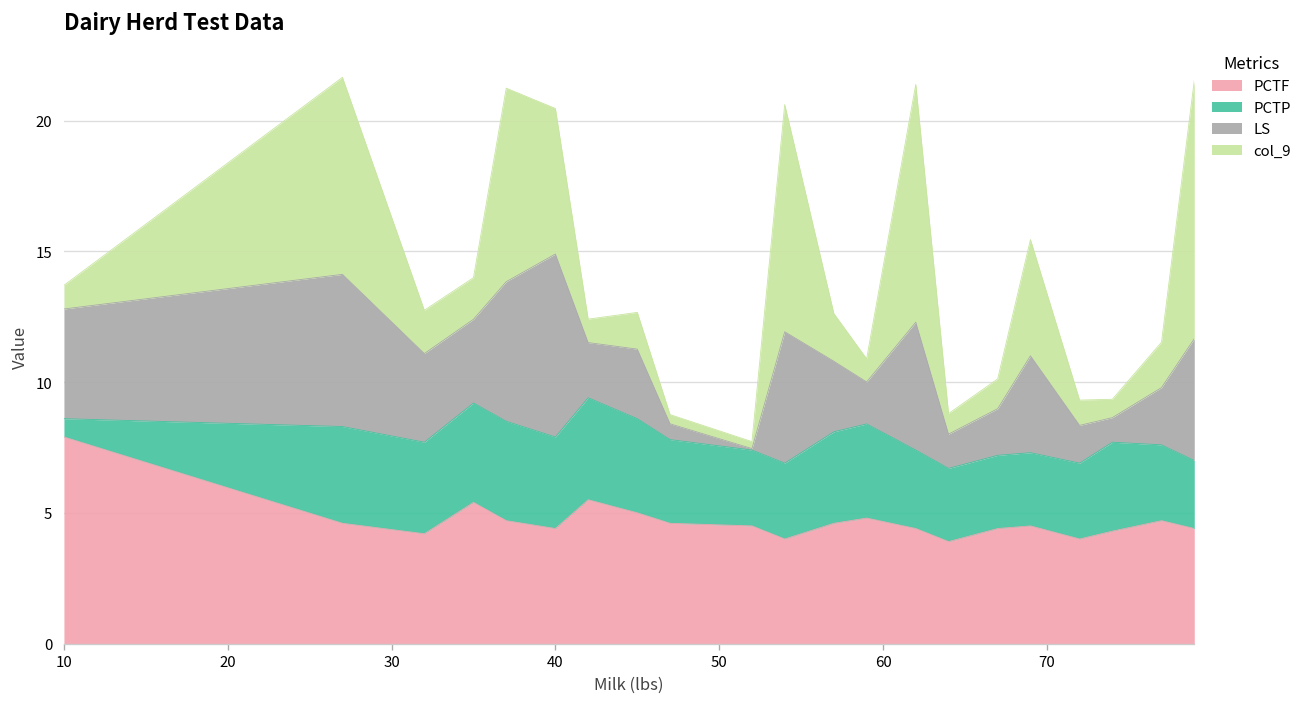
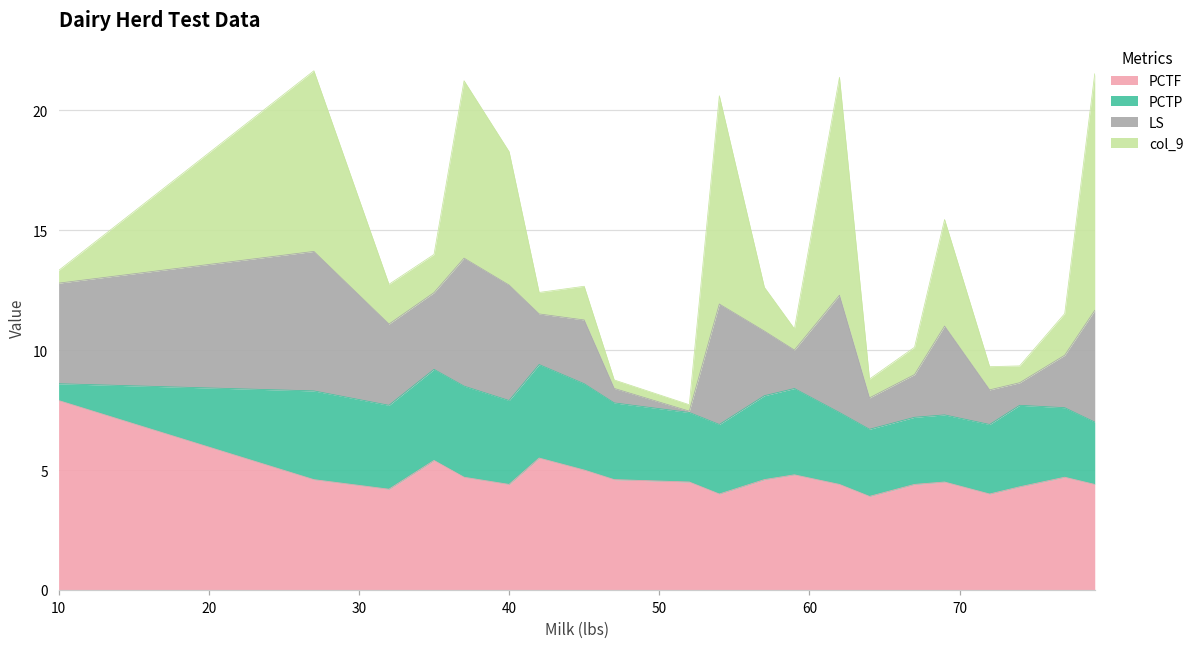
  {
    "PCTF": {
      "10": 7.9,
      "40": 4.4
    },
    "PCTP": {
      "10": 0.7,
      "40": 3.5
    },
    "LS": {
      "10": 4.2,
-     "40": 7.0
+     "40": 4.8
    },
    "col_9": {
-     "10": 0.9,
+     "10": 0.5,
      "40": 5.6
    }
  }
